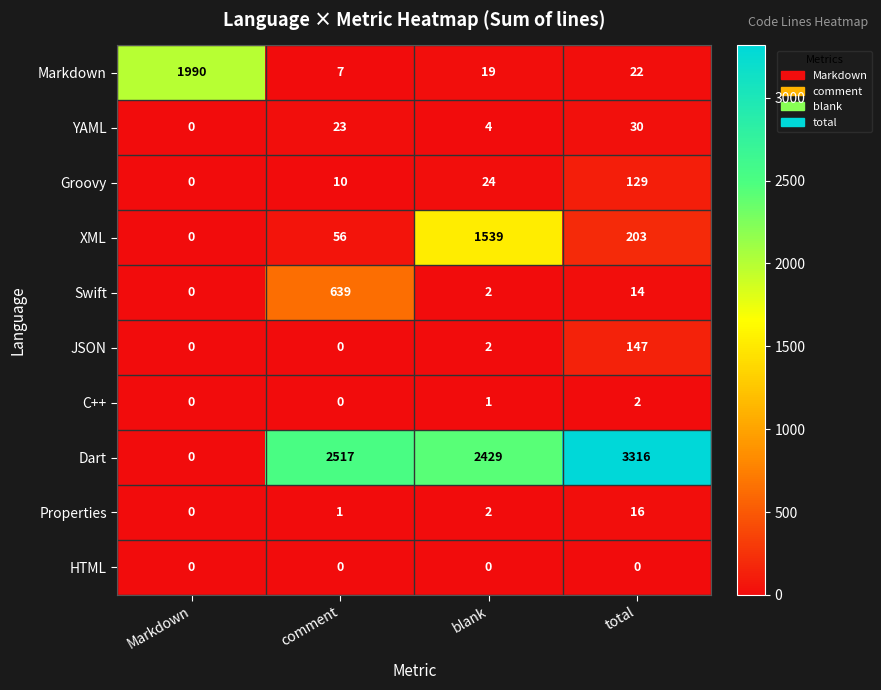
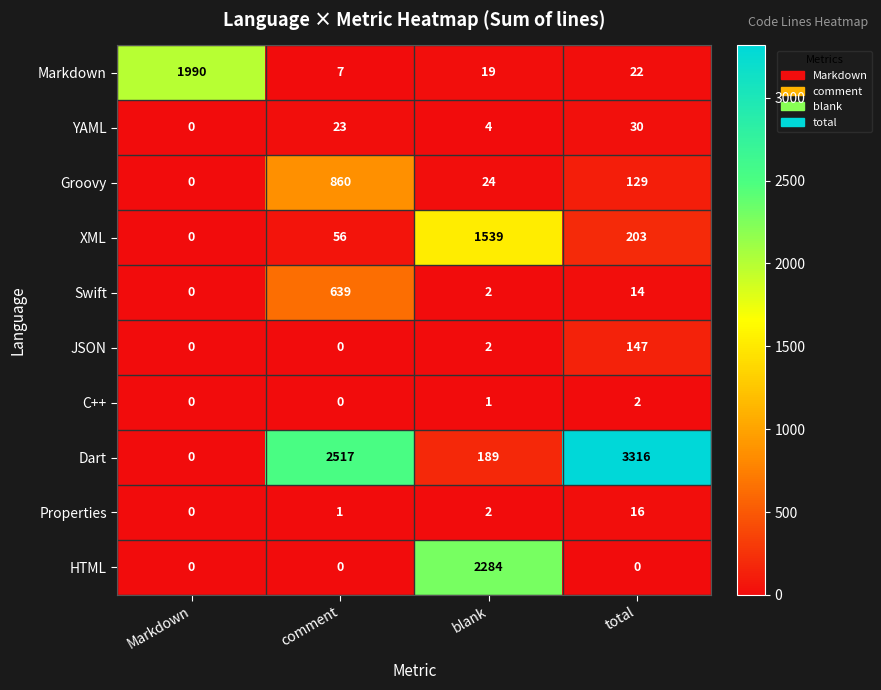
  {
    "Markdown": {
      "Markdown": 1990,
      "comment": 7,
      "blank": 19,
      "total": 22
    },
    "YAML": {
      "Markdown": 0,
      "comment": 23,
      "blank": 4,
      "total": 30
    },
    "Groovy": {
      "Markdown": 0,
-     "comment": 10,
+     "comment": 860,
      "blank": 24,
      "total": 129
    },
    "XML": {
      "Markdown": 0,
      "comment": 56,
      "blank": 1539,
      "total": 203
    },
    "Swift": {
      "Markdown": 0,
      "comment": 639,
      "blank": 2,
      "total": 14
    },
    "JSON": {
      "Markdown": 0,
      "comment": 0,
      "blank": 2,
      "total": 147
    },
    "C++": {
      "Markdown": 0,
      "comment": 0,
      "blank": 1,
      "total": 2
    },
    "Dart": {
      "Markdown": 0,
      "comment": 2517,
-     "blank": 2429,
+     "blank": 189,
      "total": 3316
    },
    "Properties": {
      "Markdown": 0,
      "comment": 1,
      "blank": 2,
      "total": 16
    },
    "HTML": {
      "Markdown": 0,
      "comment": 0,
-     "blank": 0,
+     "blank": 2284,
      "total": 0
    }
  }
